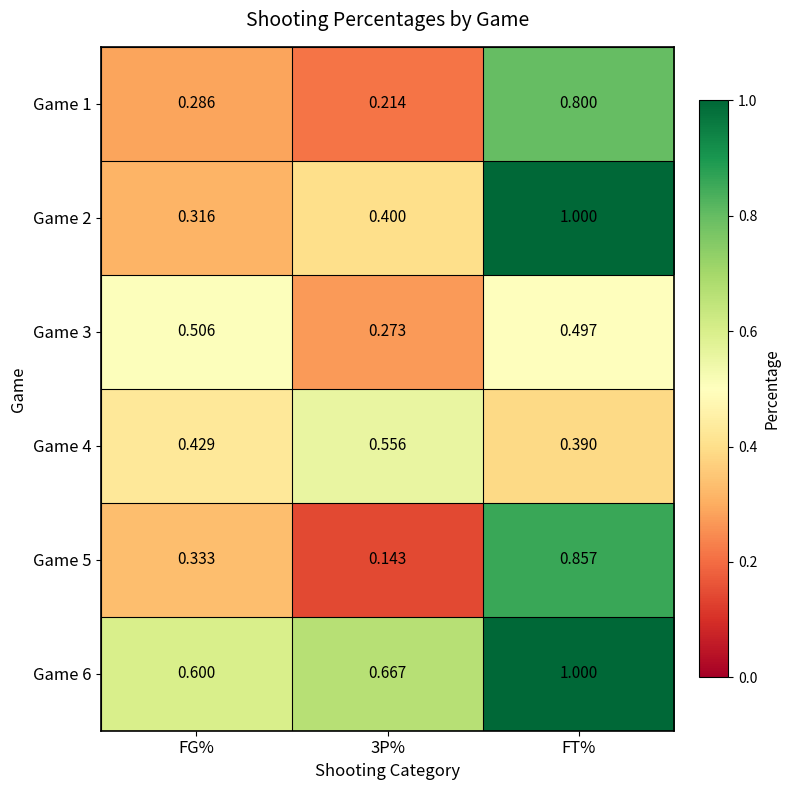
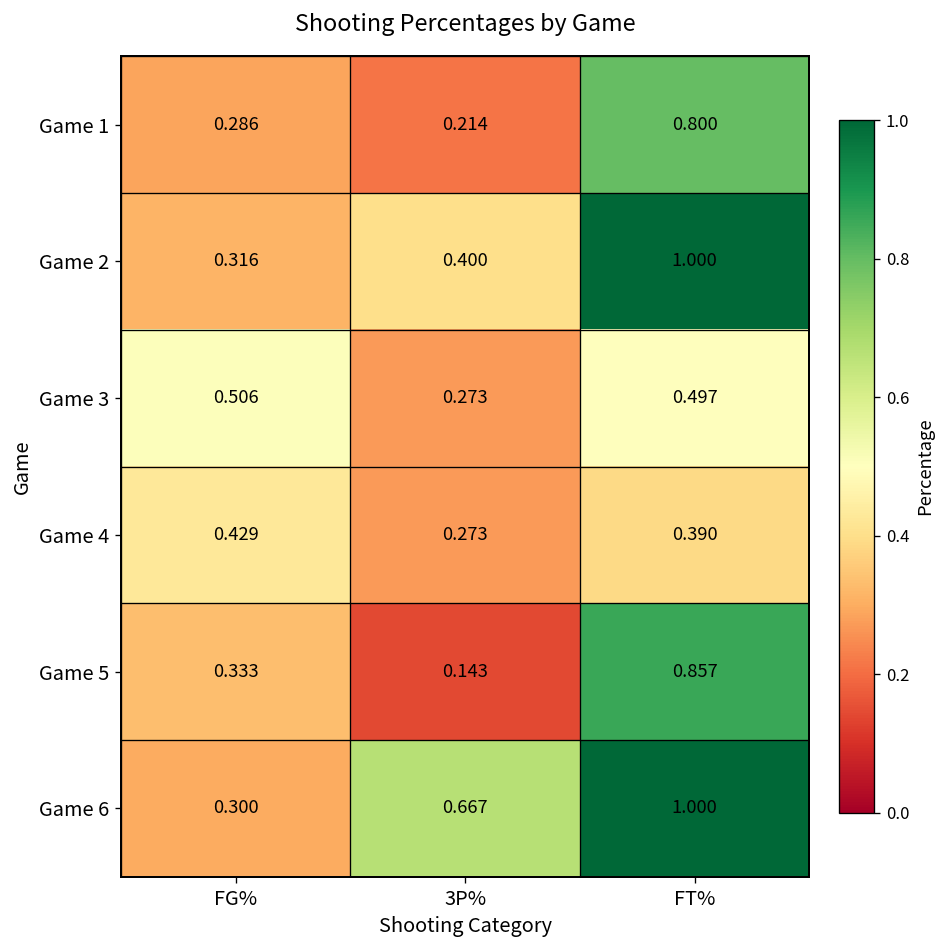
  {
    "Game 1": {
      "FG%": 0.286,
      "3P%": 0.214,
      "FT%": 0.800
    },
    "Game 2": {
      "FG%": 0.316,
      "3P%": 0.400,
      "FT%": 1.000
    },
    "Game 3": {
      "FG%": 0.506,
      "3P%": 0.273,
      "FT%": 0.497
    },
    "Game 4": {
      "FG%": 0.429,
-     "3P%": 0.556,
+     "3P%": 0.273,
      "FT%": 0.390
    },
    "Game 5": {
      "FG%": 0.333,
      "3P%": 0.143,
      "FT%": 0.857
    },
    "Game 6": {
-     "FG%": 0.600,
+     "FG%": 0.300,
      "3P%": 0.667,
      "FT%": 1.000
    }
  }
